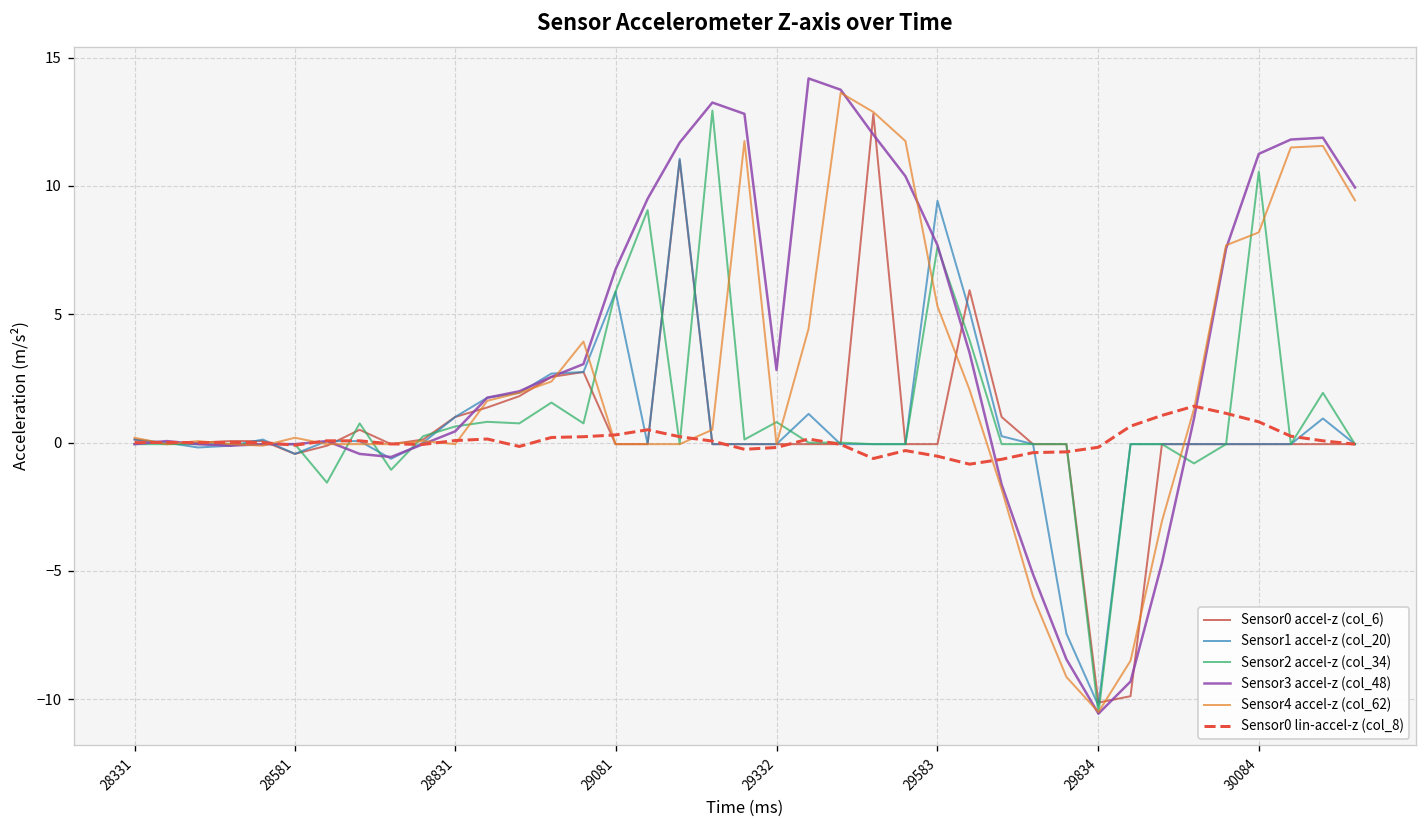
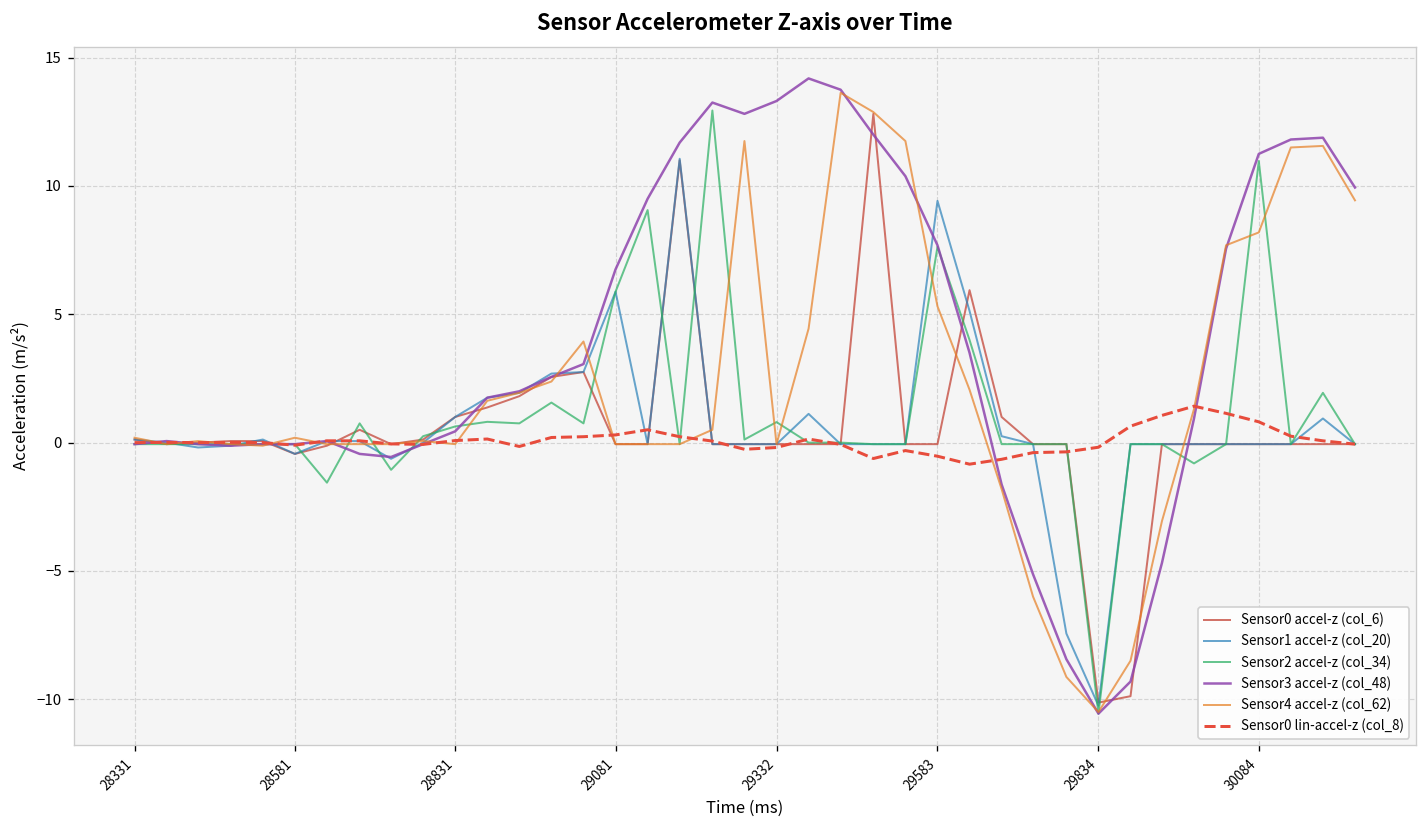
  {
    "Sensor1 accel-z (col_20)": {
      "29583": 9.4,
      "29834": -10.3
    },
    "Sensor2 accel-z (col_34)": {
      "28831": 0.6,
      "29332": 0.8,
-     "30084": 10.6
+     "30084": 11.0
    },
    "Sensor3 accel-z (col_48)": {
      "28831": 0.4,
      "29081": 6.8,
-     "29332": 2.8,
+     "29332": 13.3,
      "30084": 11.3
    }
  }
